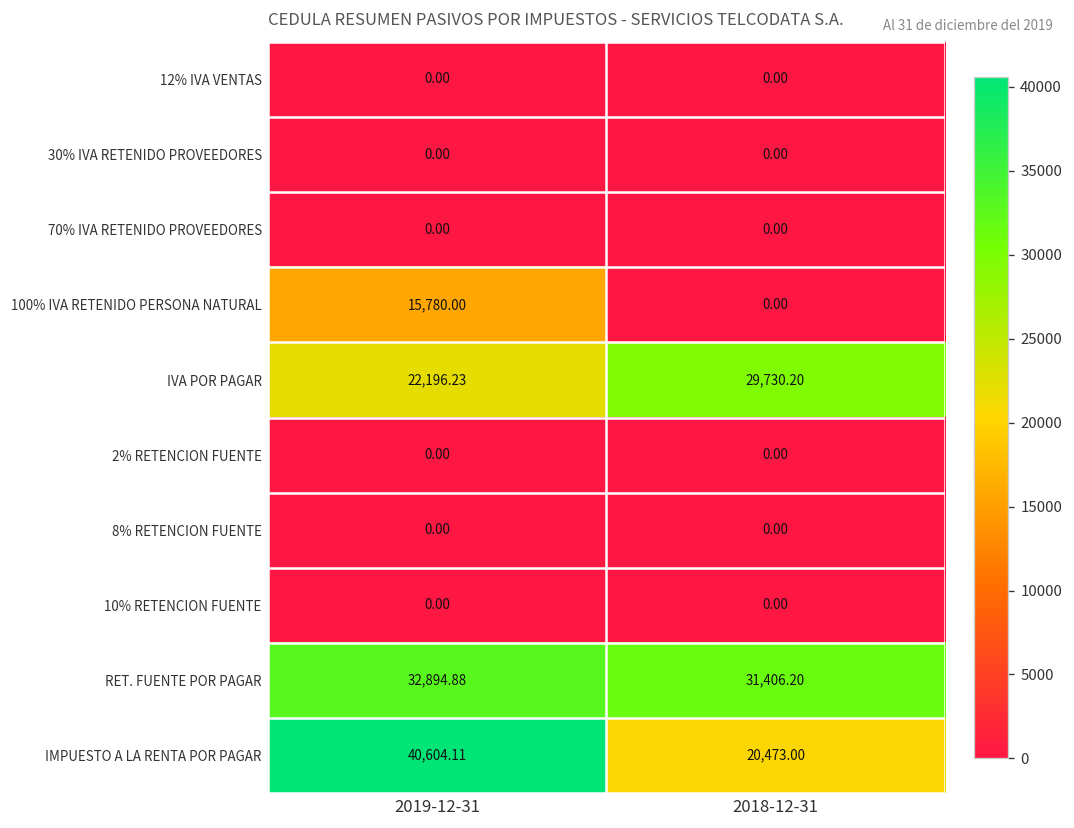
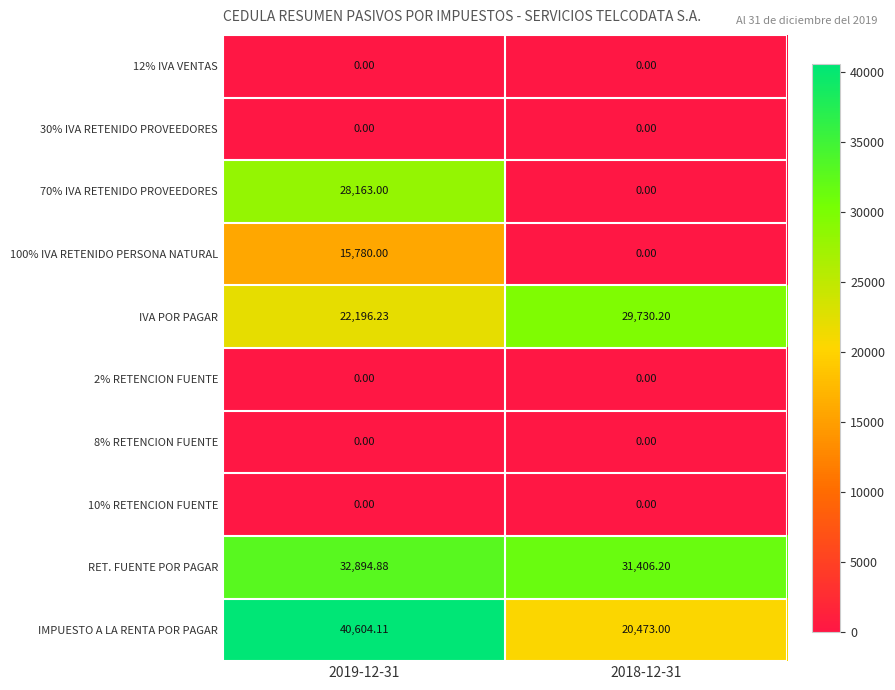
  {
    "12% IVA VENTAS": {
      "2019-12-31": "0.00",
      "2018-12-31": "0.00"
    },
    "30% IVA RETENIDO PROVEEDORES": {
      "2019-12-31": "0.00",
      "2018-12-31": "0.00"
    },
    "70% IVA RETENIDO PROVEEDORES": {
-     "2019-12-31": "0.00",
+     "2019-12-31": "28,163.00",
      "2018-12-31": "0.00"
    },
    "100% IVA RETENIDO PERSONA NATURAL": {
      "2019-12-31": "15,780.00",
      "2018-12-31": "0.00"
    },
    "IVA POR PAGAR": {
      "2019-12-31": "22,196.23",
      "2018-12-31": "29,730.20"
    },
    "2% RETENCION FUENTE": {
      "2019-12-31": "0.00",
      "2018-12-31": "0.00"
    },
    "8% RETENCION FUENTE": {
      "2019-12-31": "0.00",
      "2018-12-31": "0.00"
    },
    "10% RETENCION FUENTE": {
      "2019-12-31": "0.00",
      "2018-12-31": "0.00"
    },
    "RET. FUENTE POR PAGAR": {
      "2019-12-31": "32,894.88",
      "2018-12-31": "31,406.20"
    },
    "IMPUESTO A LA RENTA POR PAGAR": {
      "2019-12-31": "40,604.11",
      "2018-12-31": "20,473.00"
    }
  }
